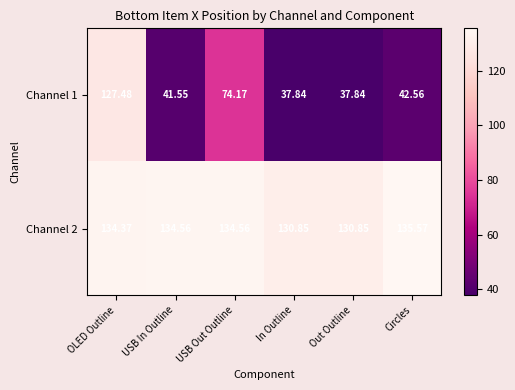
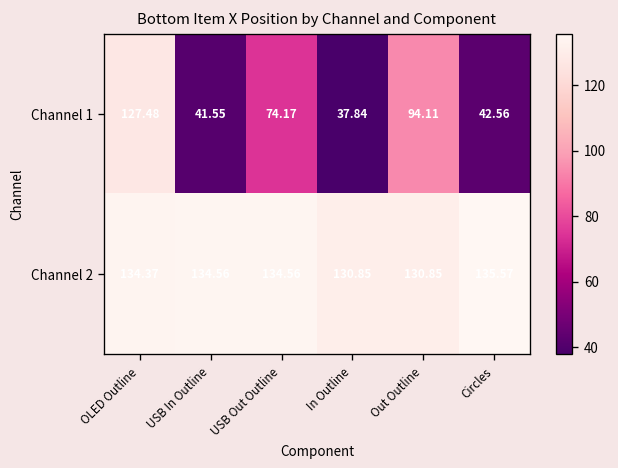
  {
    "Channel 1": {
      "USB In Outline": 41.55,
      "USB Out Outline": 74.17,
      "In Outline": 37.84,
-     "Out Outline": 37.84,
+     "Out Outline": 94.11,
      "Circles": 42.56
    }
  }
